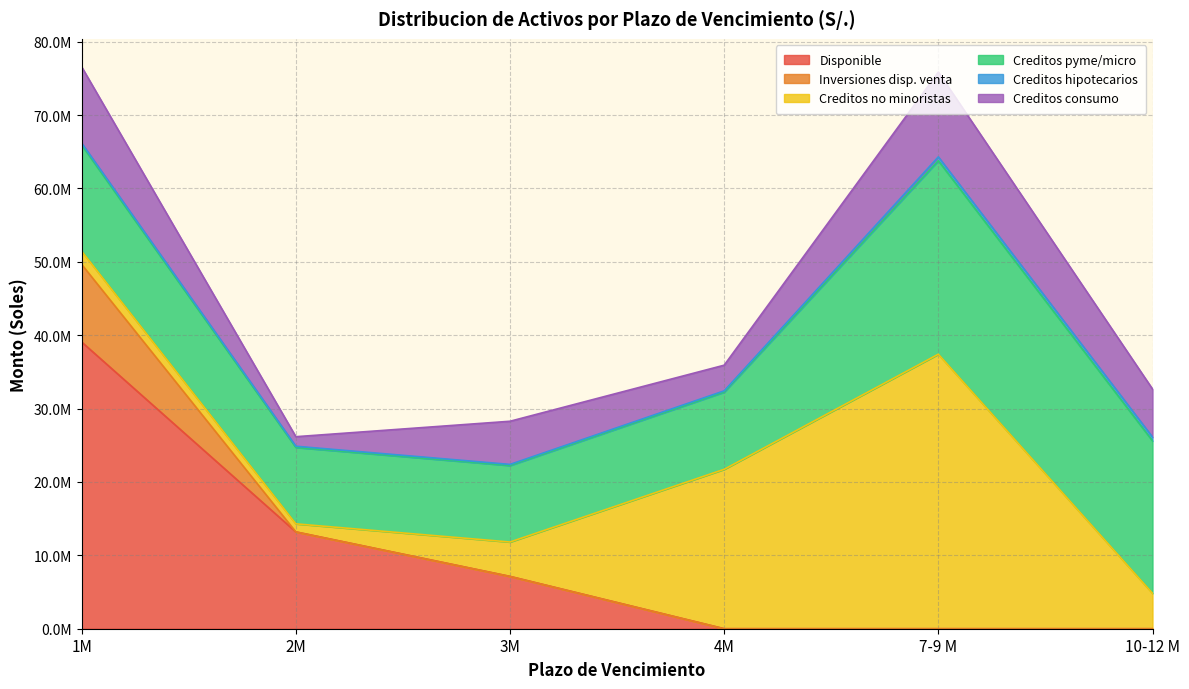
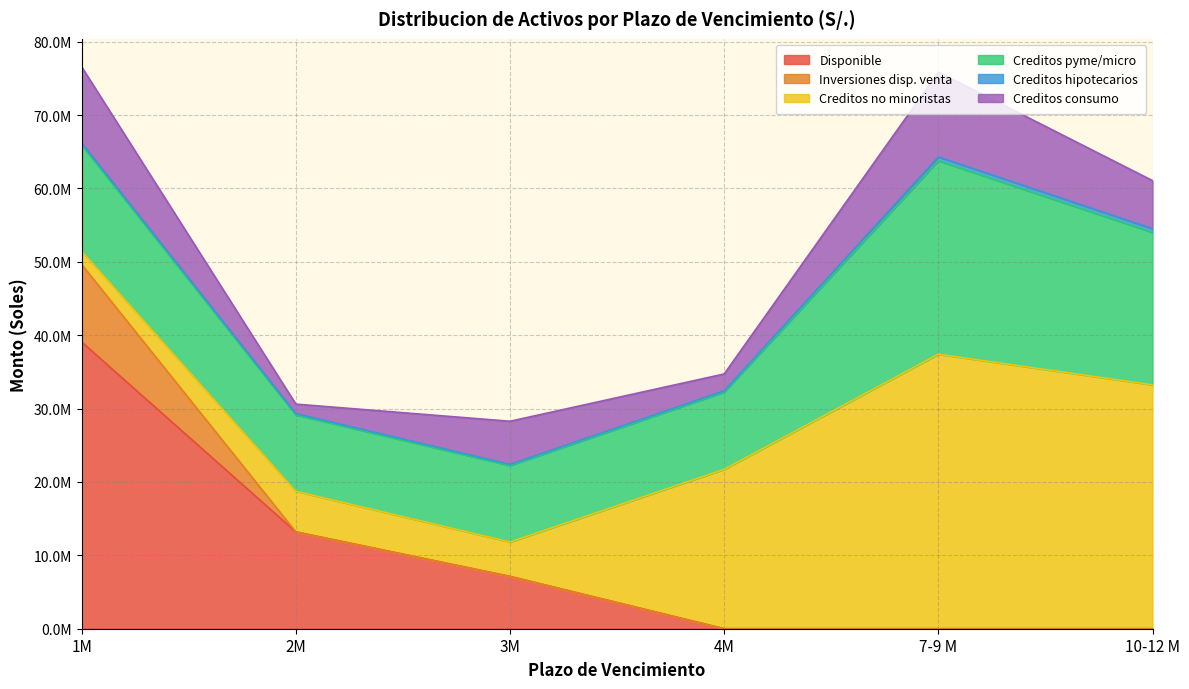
  {
    "Creditos no minoristas": {
      "1M": 2000000,
-     "2M": 1000000,
+     "2M": 6000000,
      "3M": 5000000,
      "4M": 22000000,
      "7-9 M": 37000000,
-     "10-12 M": 5000000
+     "10-12 M": 33000000
    },
    "Creditos pyme/micro": {
      "7-9 M": 26000000,
      "10-12 M": 21000000
    },
    "Creditos hipotecarios": {
      "7-9 M": 1000000,
      "10-12 M": 1000000
    },
    "Creditos consumo": {
      "1M": 10000000,
      "2M": 1000000,
      "3M": 6000000,
-     "4M": 3000000,
+     "4M": 2000000,
      "10-12 M": 7000000
    }
  }
